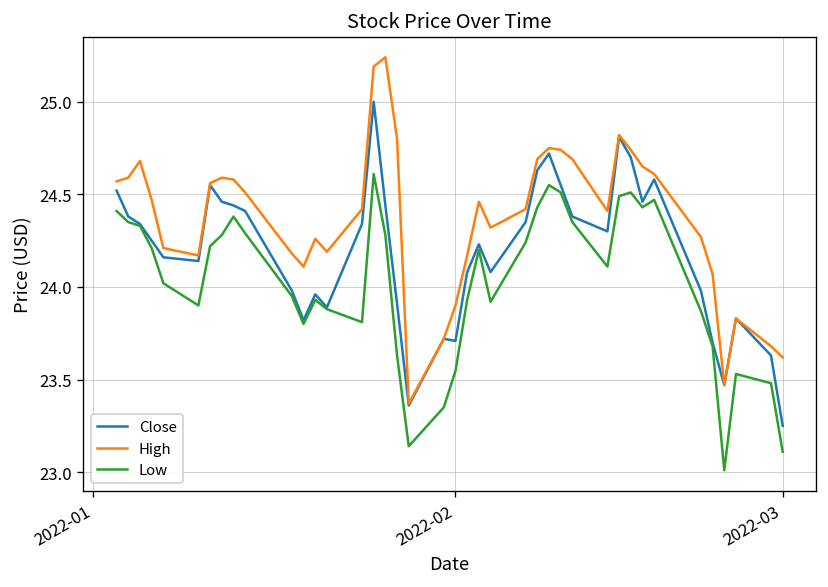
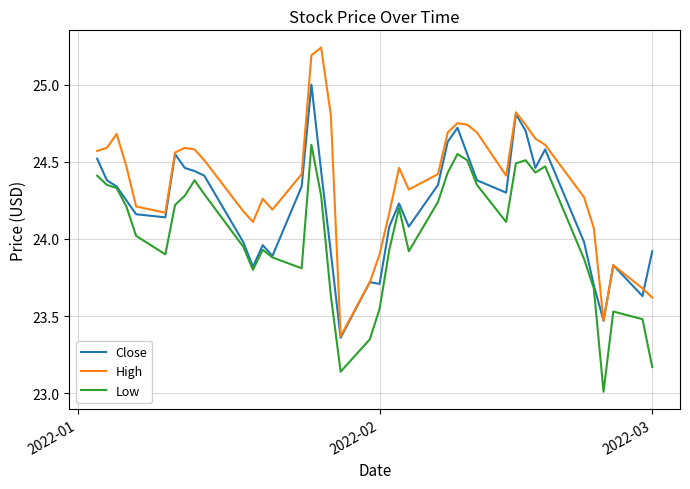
  {
    "Close": {
      "2022-02": 23.71,
-     "2022-03": 23.25
+     "2022-03": 23.92
    },
    "High": {
      "2022-02": 23.90,
      "2022-03": 23.62
    },
    "Low": {
      "2022-02": 23.55,
-     "2022-03": 23.11
+     "2022-03": 23.17
    }
  }
